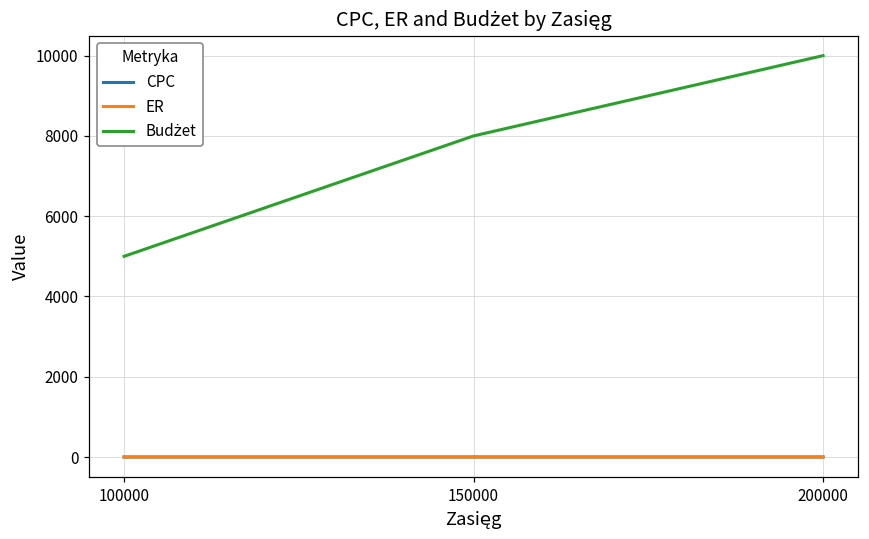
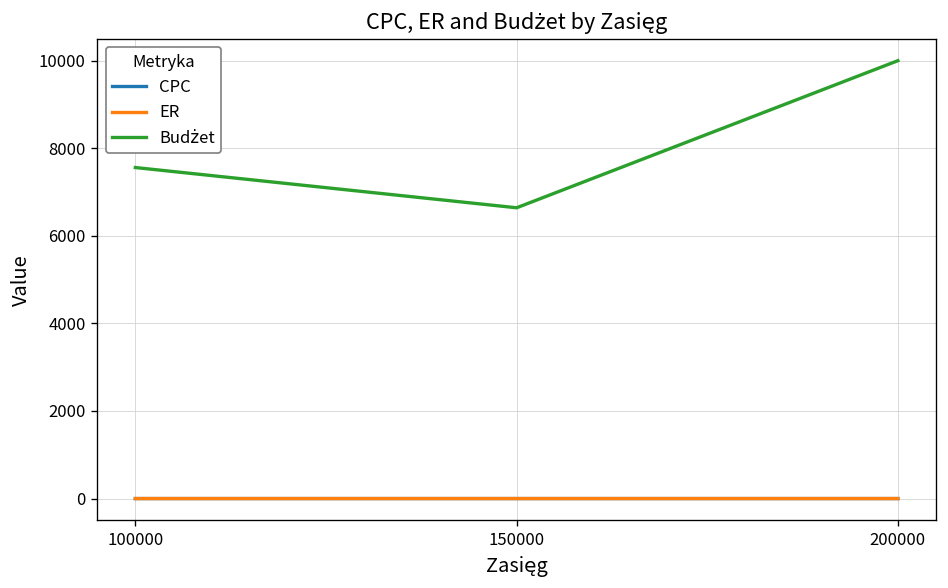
  {
    "ER": {
      "100000": 0,
      "150000": 0,
      "200000": 0
    },
    "Budżet": {
-     "100000": 5000,
-     "150000": 8000,
+     "100000": 7600,
+     "150000": 6600,
      "200000": 10000
    }
  }
